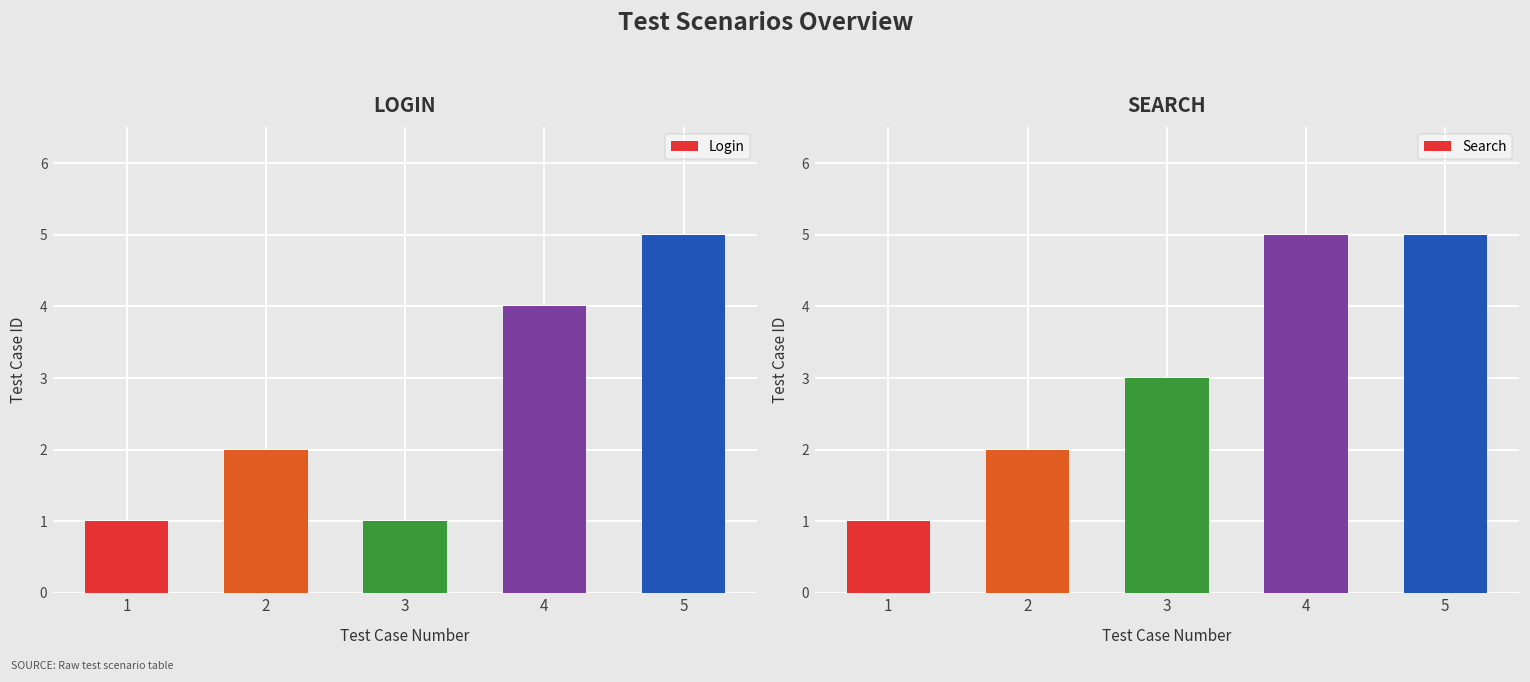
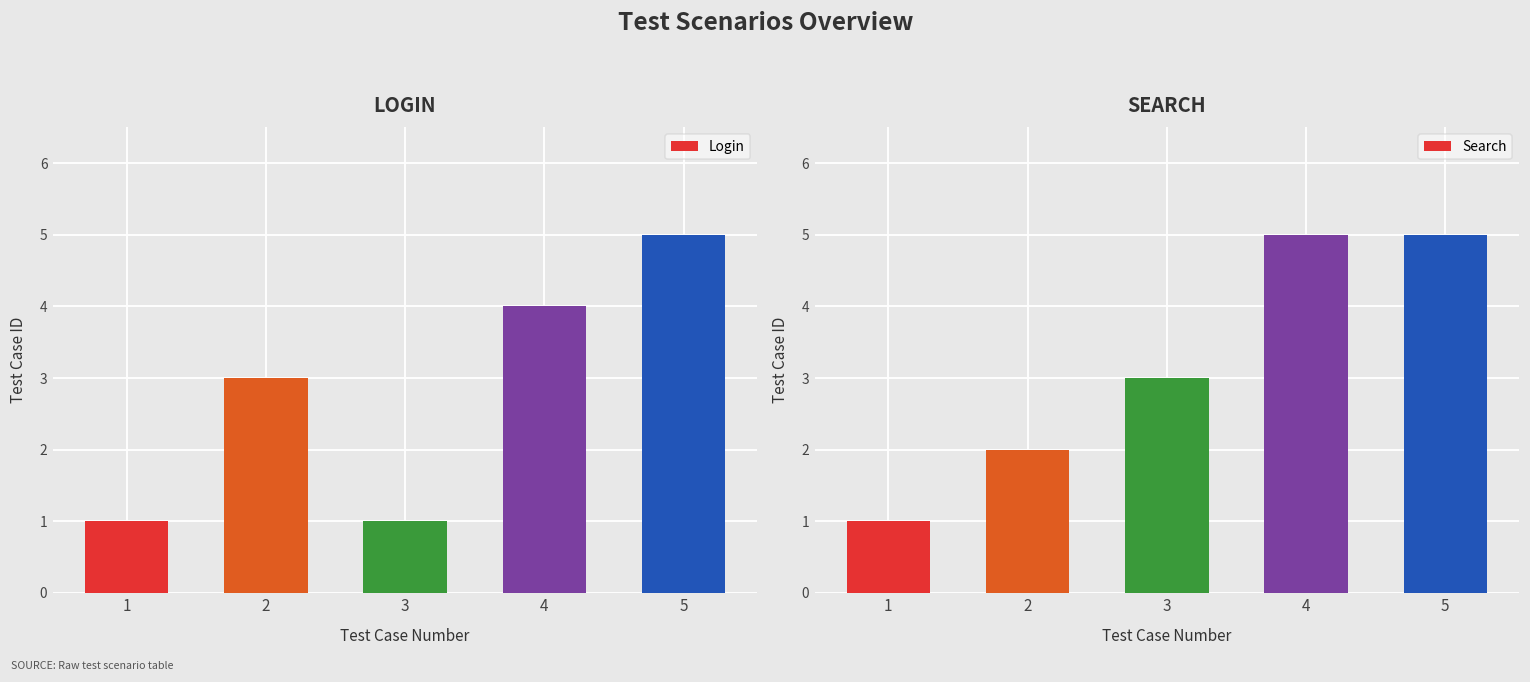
  {
    "LOGIN": {
      "1": 1,
-     "2": 2,
+     "2": 3,
      "3": 1,
      "4": 4,
      "5": 5
    },
    "SEARCH": {
      "1": 1.0,
      "2": 2.0,
      "3": 3.0,
      "4": 5.0,
      "5": 5.0
    }
  }
